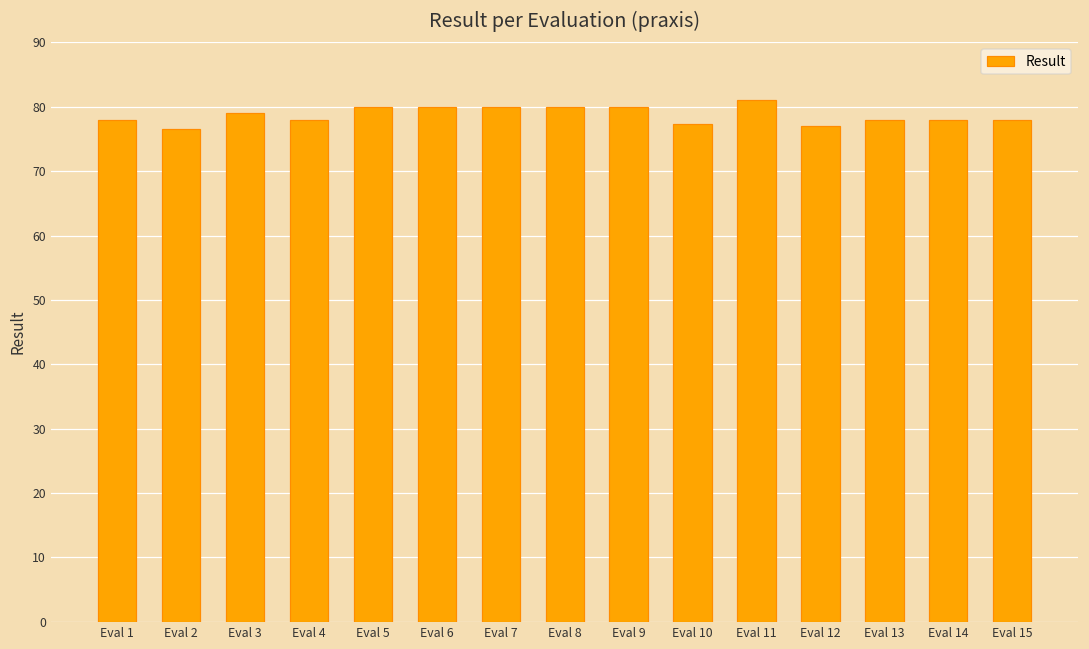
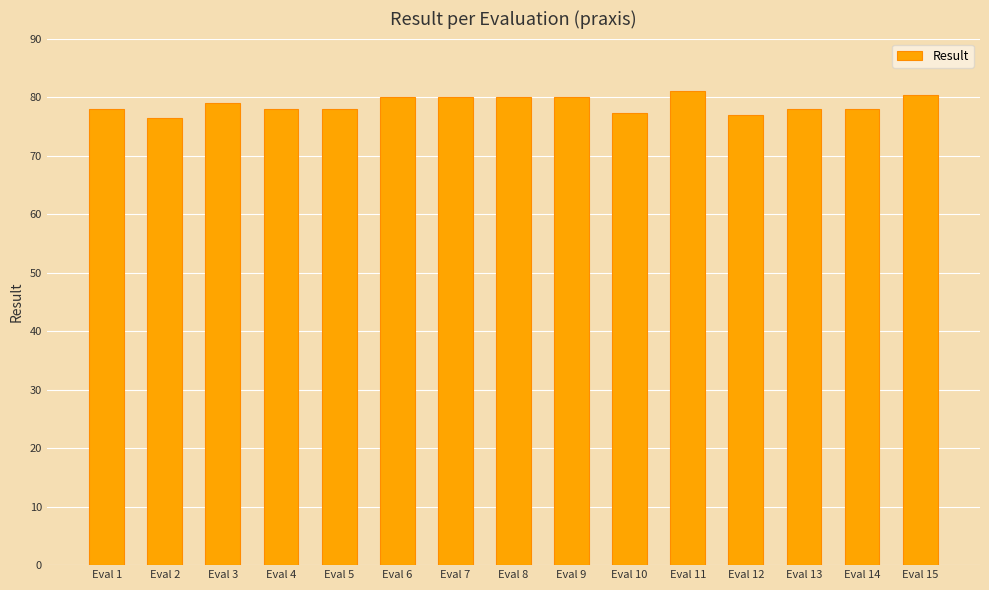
  {
    "Eval 1": 78,
    "Eval 2": 77,
    "Eval 3": 79,
    "Eval 4": 78,
-   "Eval 5": 80,
+   "Eval 5": 78,
    "Eval 6": 80,
    "Eval 7": 80,
    "Eval 8": 80,
    "Eval 9": 80,
    "Eval 10": 77,
    "Eval 11": 81,
    "Eval 12": 77,
    "Eval 13": 78,
    "Eval 14": 78,
-   "Eval 15": 78
+   "Eval 15": 80
  }
